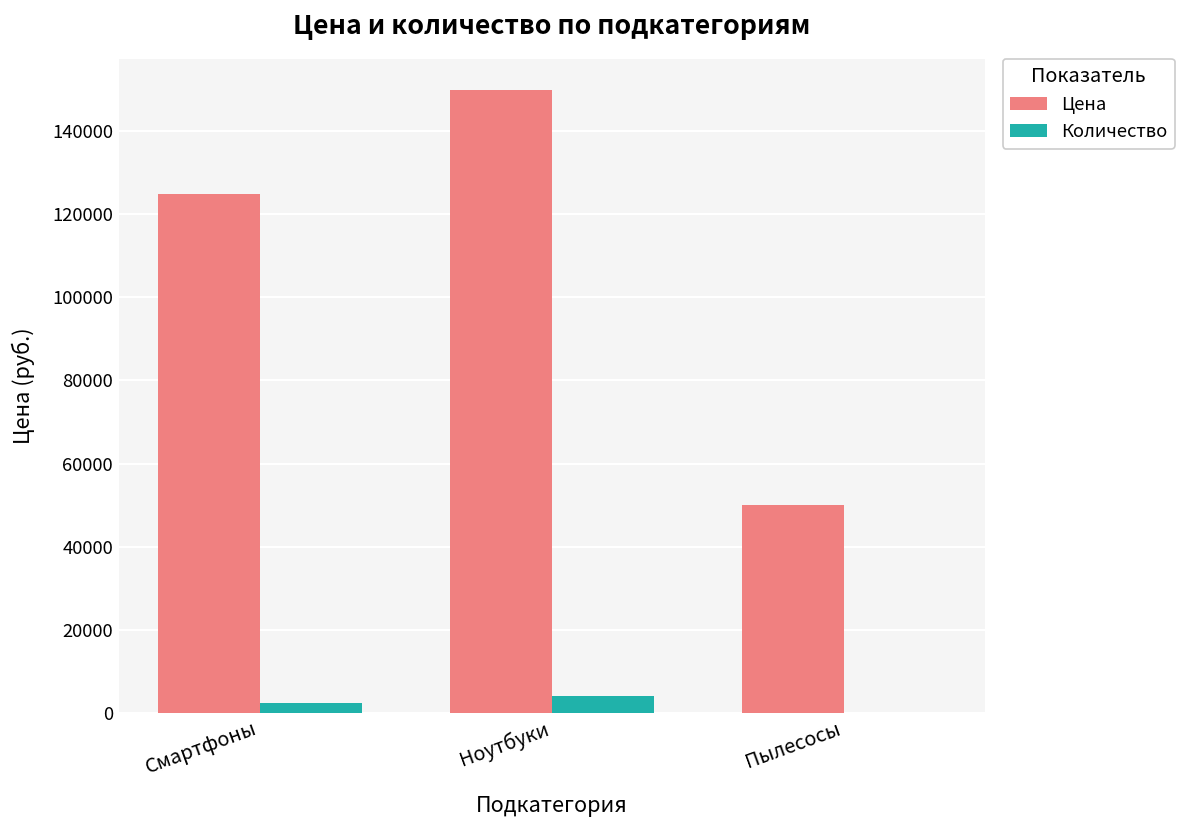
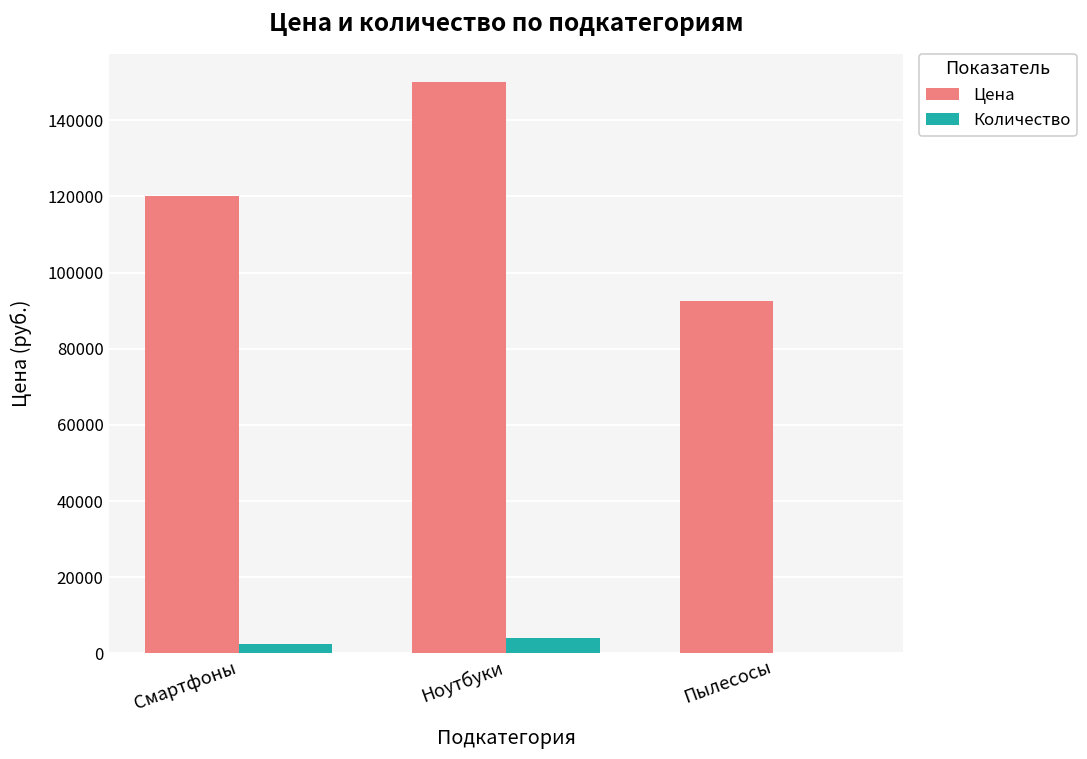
  {
    "Цена": {
-     "Смартфоны": 125000,
+     "Смартфоны": 120000,
      "Ноутбуки": 150000,
-     "Пылесосы": 50000
+     "Пылесосы": 92000
    },
    "Количество": {
      "Смартфоны": 2000,
      "Ноутбуки": 4000,
      "Пылесосы": 0
    }
  }
